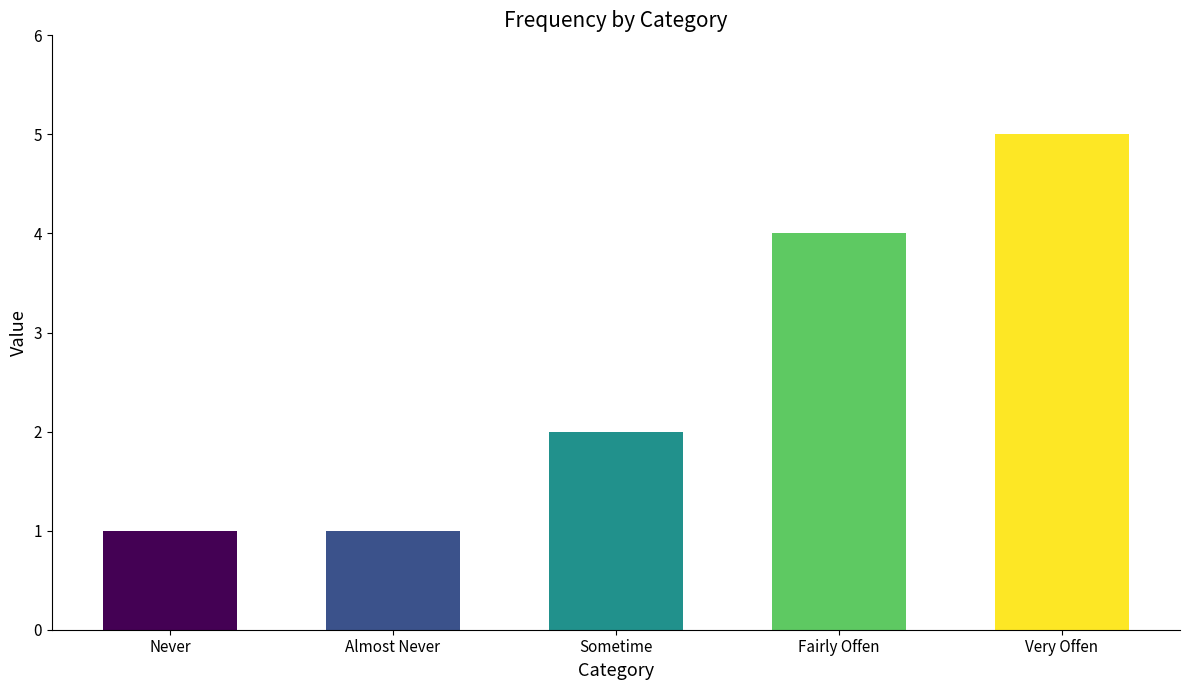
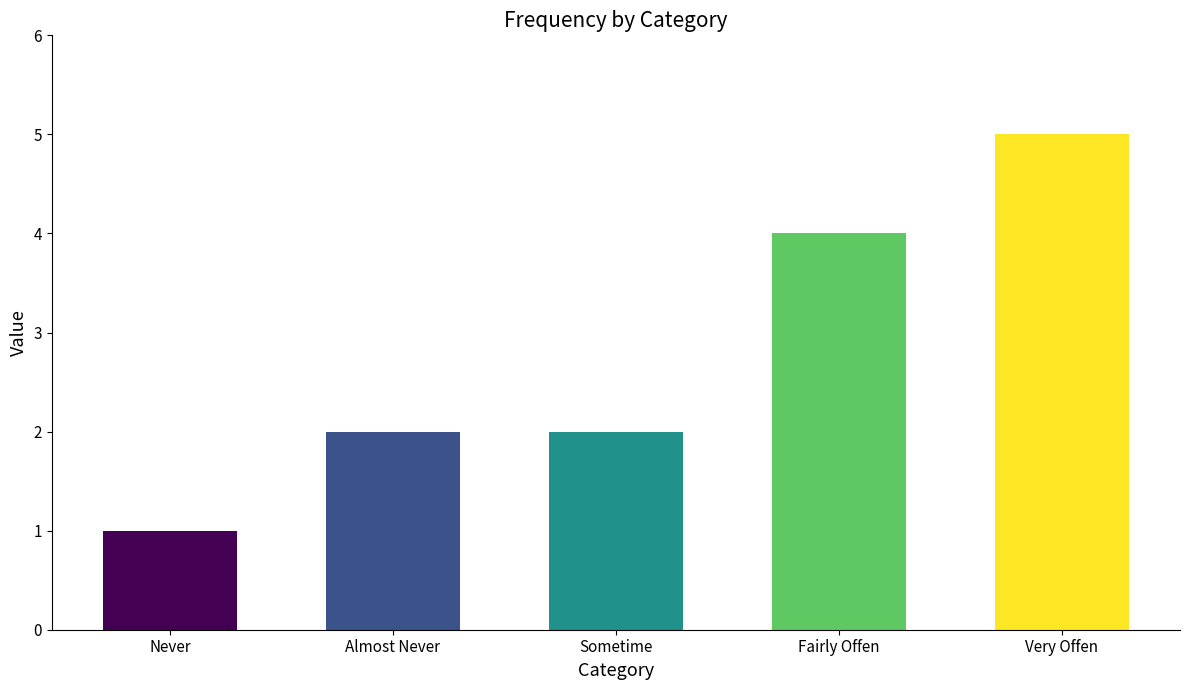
  {
    "Never": 1,
-   "Almost Never": 1,
+   "Almost Never": 2,
    "Sometime": 2,
    "Fairly Offen": 4,
    "Very Offen": 5
  }
